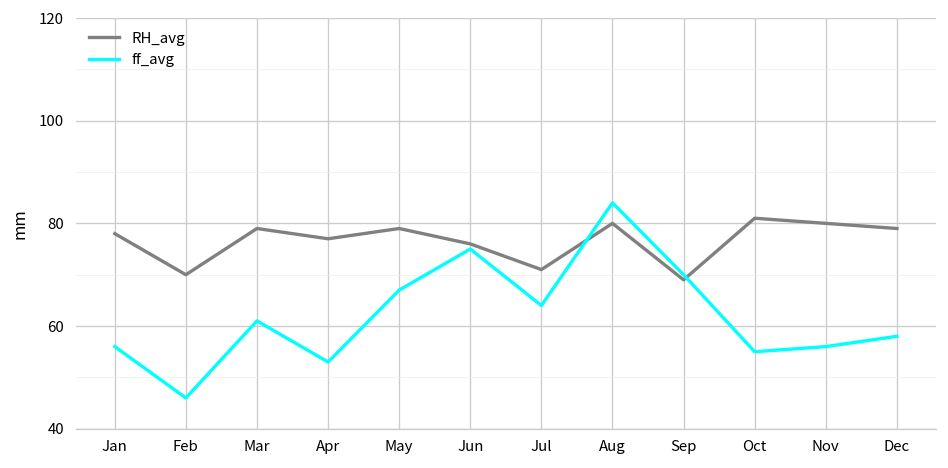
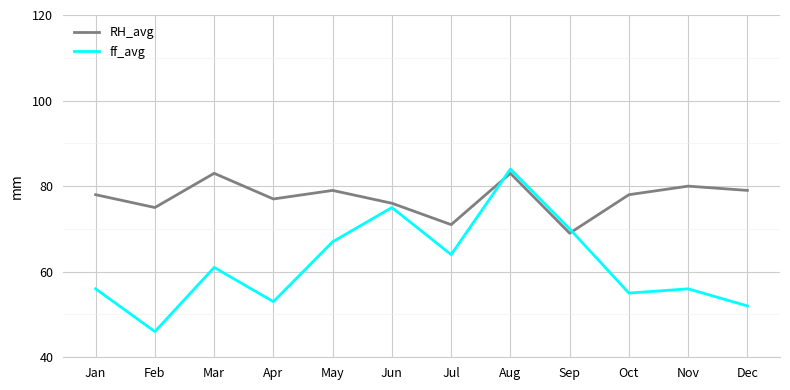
  {
    "RH_avg": {
      "Jan": 78,
-     "Feb": 70,
-     "Mar": 79,
+     "Feb": 75,
+     "Mar": 83,
      "Apr": 77,
      "May": 79,
      "Jun": 76,
      "Jul": 71,
-     "Aug": 80,
+     "Aug": 83,
      "Sep": 69,
-     "Oct": 81,
+     "Oct": 78,
      "Nov": 80,
      "Dec": 79
    },
    "ff_avg": {
      "Jan": 56,
      "Feb": 46,
      "Mar": 61,
      "Apr": 53,
      "May": 67,
      "Jun": 75,
      "Jul": 64,
      "Aug": 84,
      "Sep": 70,
      "Oct": 55,
      "Nov": 56,
-     "Dec": 58
+     "Dec": 52
    }
  }
